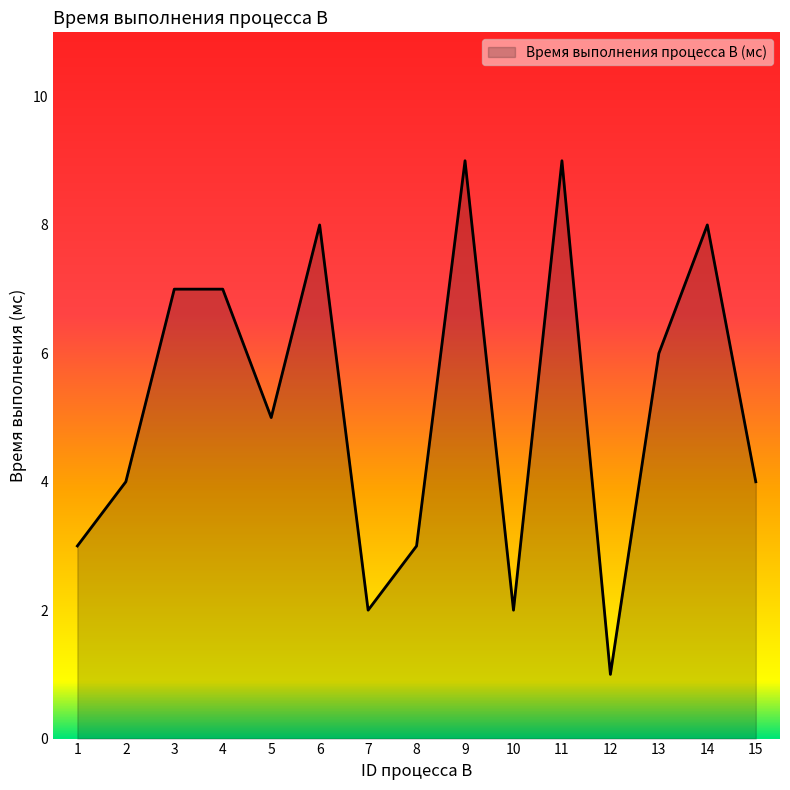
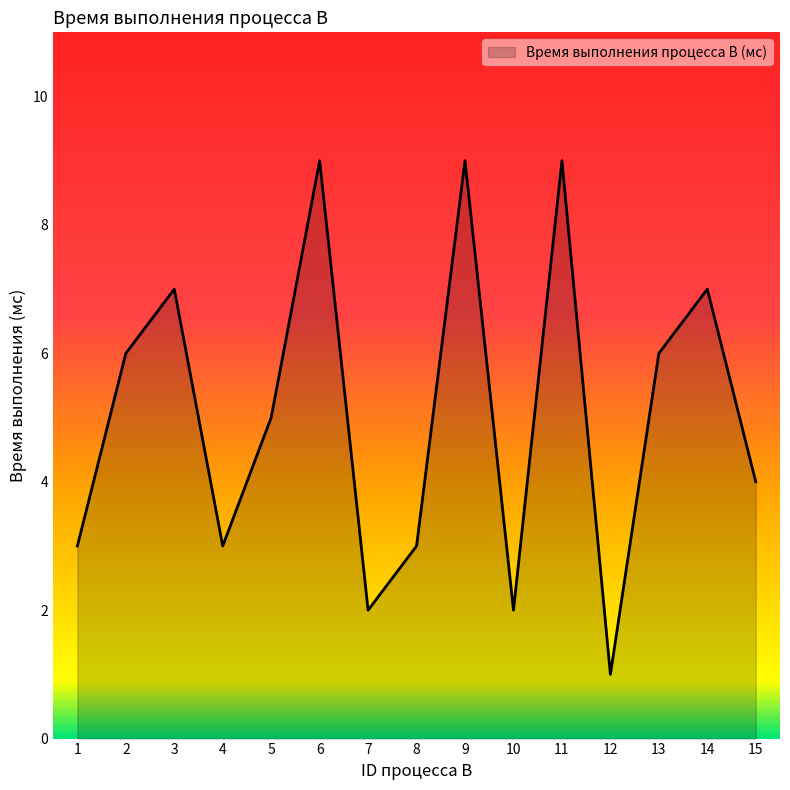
  {
    "1": 3,
-   "2": 4,
+   "2": 6,
    "3": 7,
-   "4": 7,
+   "4": 3,
    "5": 5,
-   "6": 8,
+   "6": 9,
    "7": 2,
    "8": 3,
    "9": 9,
    "10": 2,
    "11": 9,
    "12": 1,
    "13": 6,
-   "14": 8,
+   "14": 7,
    "15": 4
  }
